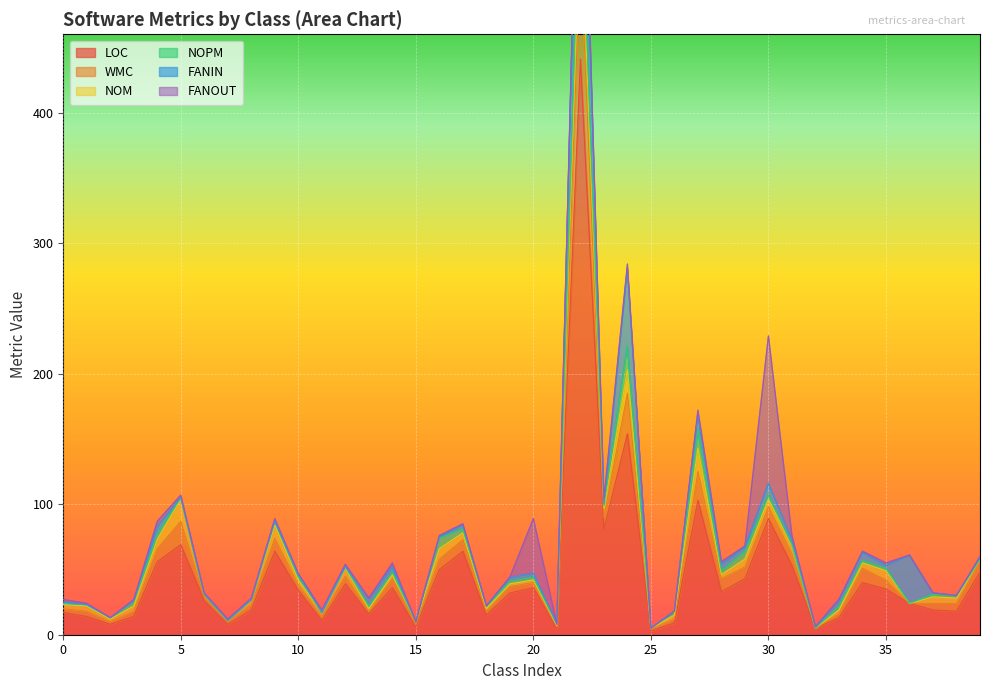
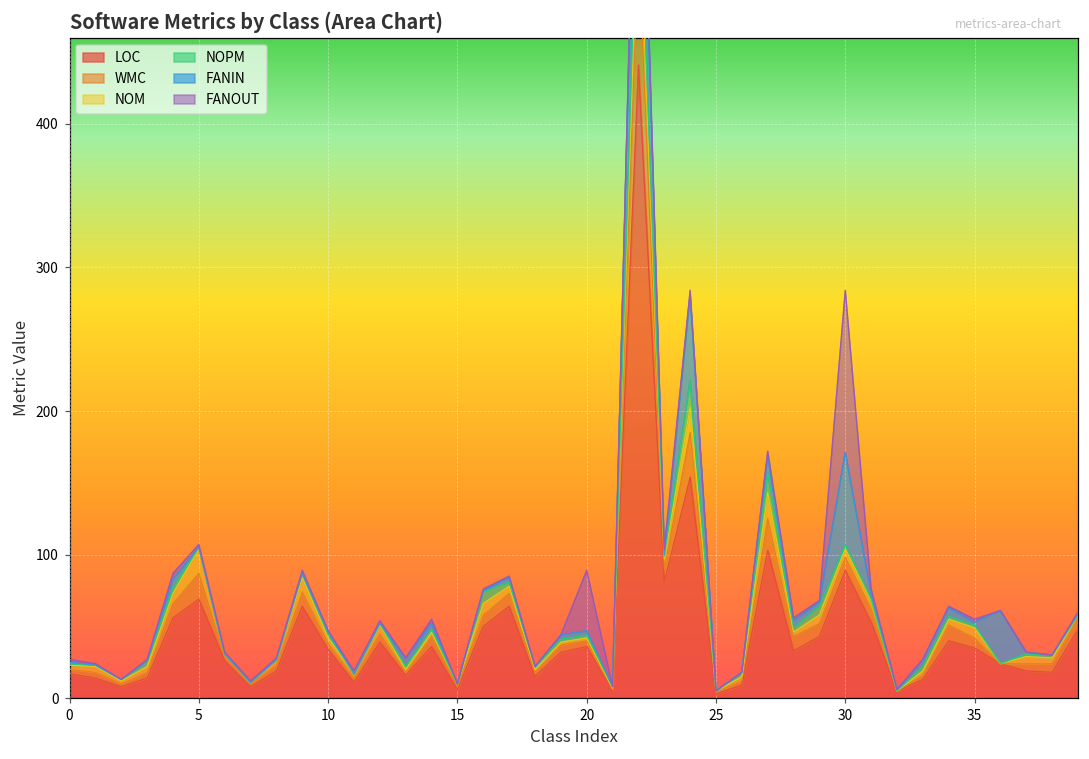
  {
    "NOPM": {
      "20": 2,
      "30": 3,
      "35": 2
    },
    "FANIN": {
      "20": 3,
-     "30": 9,
+     "30": 64,
      "35": 2
    },
    "FANOUT": {
      "0": 2,
      "5": 2,
      "20": 42,
      "30": 113,
      "35": 2
    }
  }
